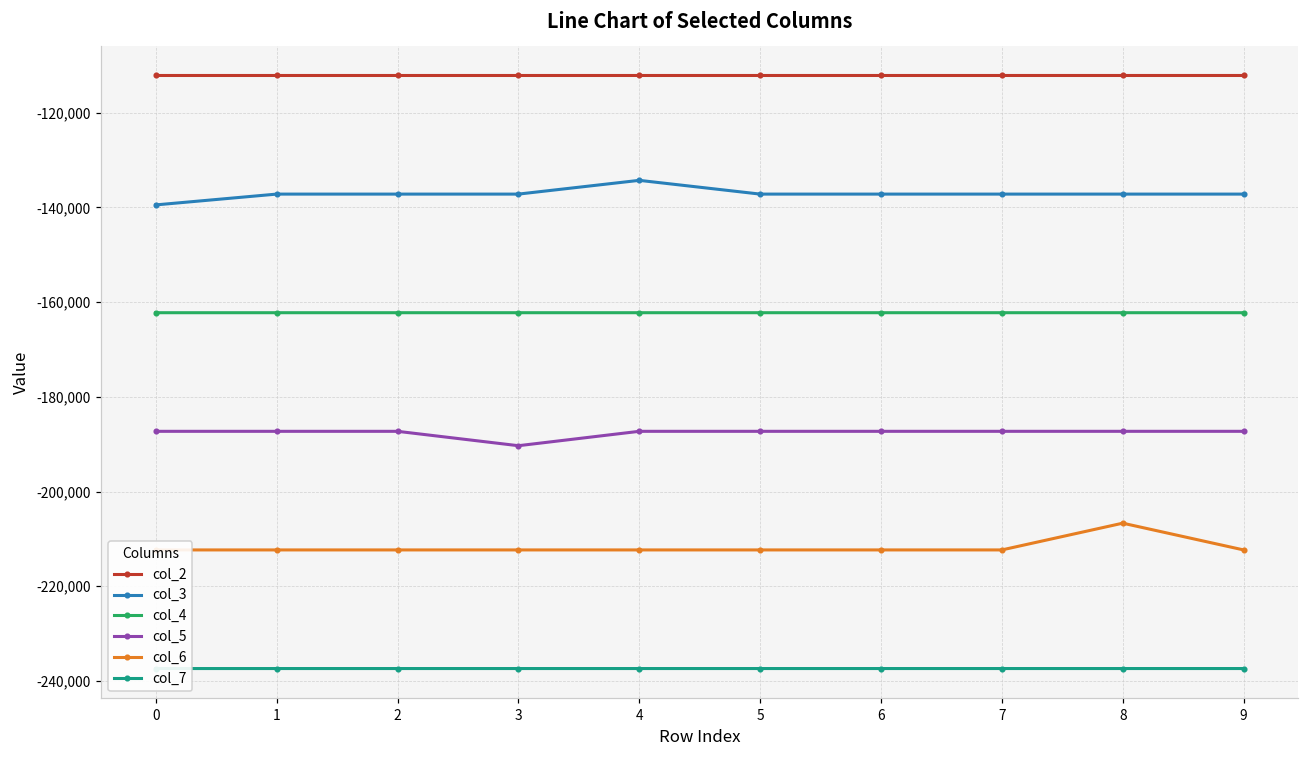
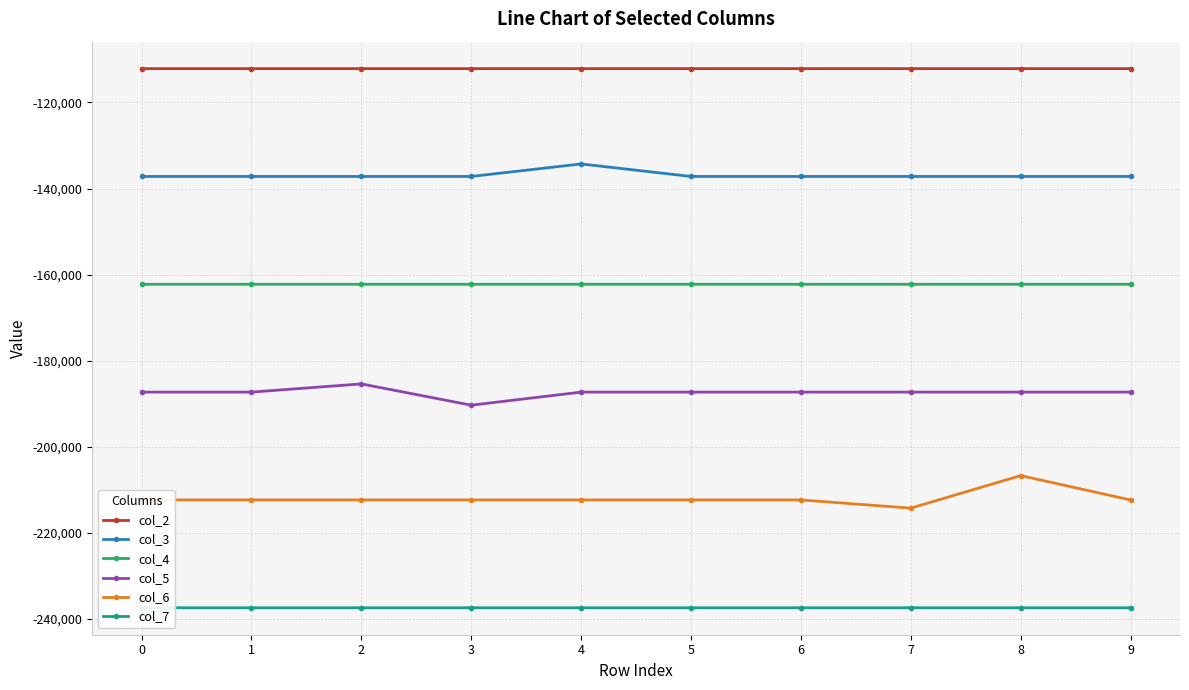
  {
    "col_2": {
      "0": "-112,000",
      "1": "-112,000",
      "2": "-112,000",
      "3": "-112,000",
      "4": "-112,000",
      "5": "-112,000",
      "6": "-112,000",
      "7": "-112,000",
      "8": "-112,000",
      "9": "-112,000"
    },
    "col_3": {
-     "0": "-139,000",
+     "0": "-137,000",
      "1": "-137,000",
      "2": "-137,000",
      "3": "-137,000",
      "4": "-134,000",
      "5": "-137,000",
      "6": "-137,000",
      "7": "-137,000",
      "8": "-137,000",
      "9": "-137,000"
    },
    "col_5": {
      "0": "-187,000",
      "1": "-187,000",
-     "2": "-187,000",
+     "2": "-185,000",
      "3": "-190,000",
      "4": "-187,000",
      "5": "-187,000",
      "6": "-187,000",
      "7": "-187,000",
      "8": "-187,000",
      "9": "-187,000"
    },
    "col_6": {
      "1": "-212,000",
      "2": "-212,000",
      "3": "-212,000",
      "4": "-212,000",
      "5": "-212,000",
      "6": "-212,000",
-     "7": "-212,000",
+     "7": "-214,000",
      "8": "-207,000",
      "9": "-212,000"
    }
  }
